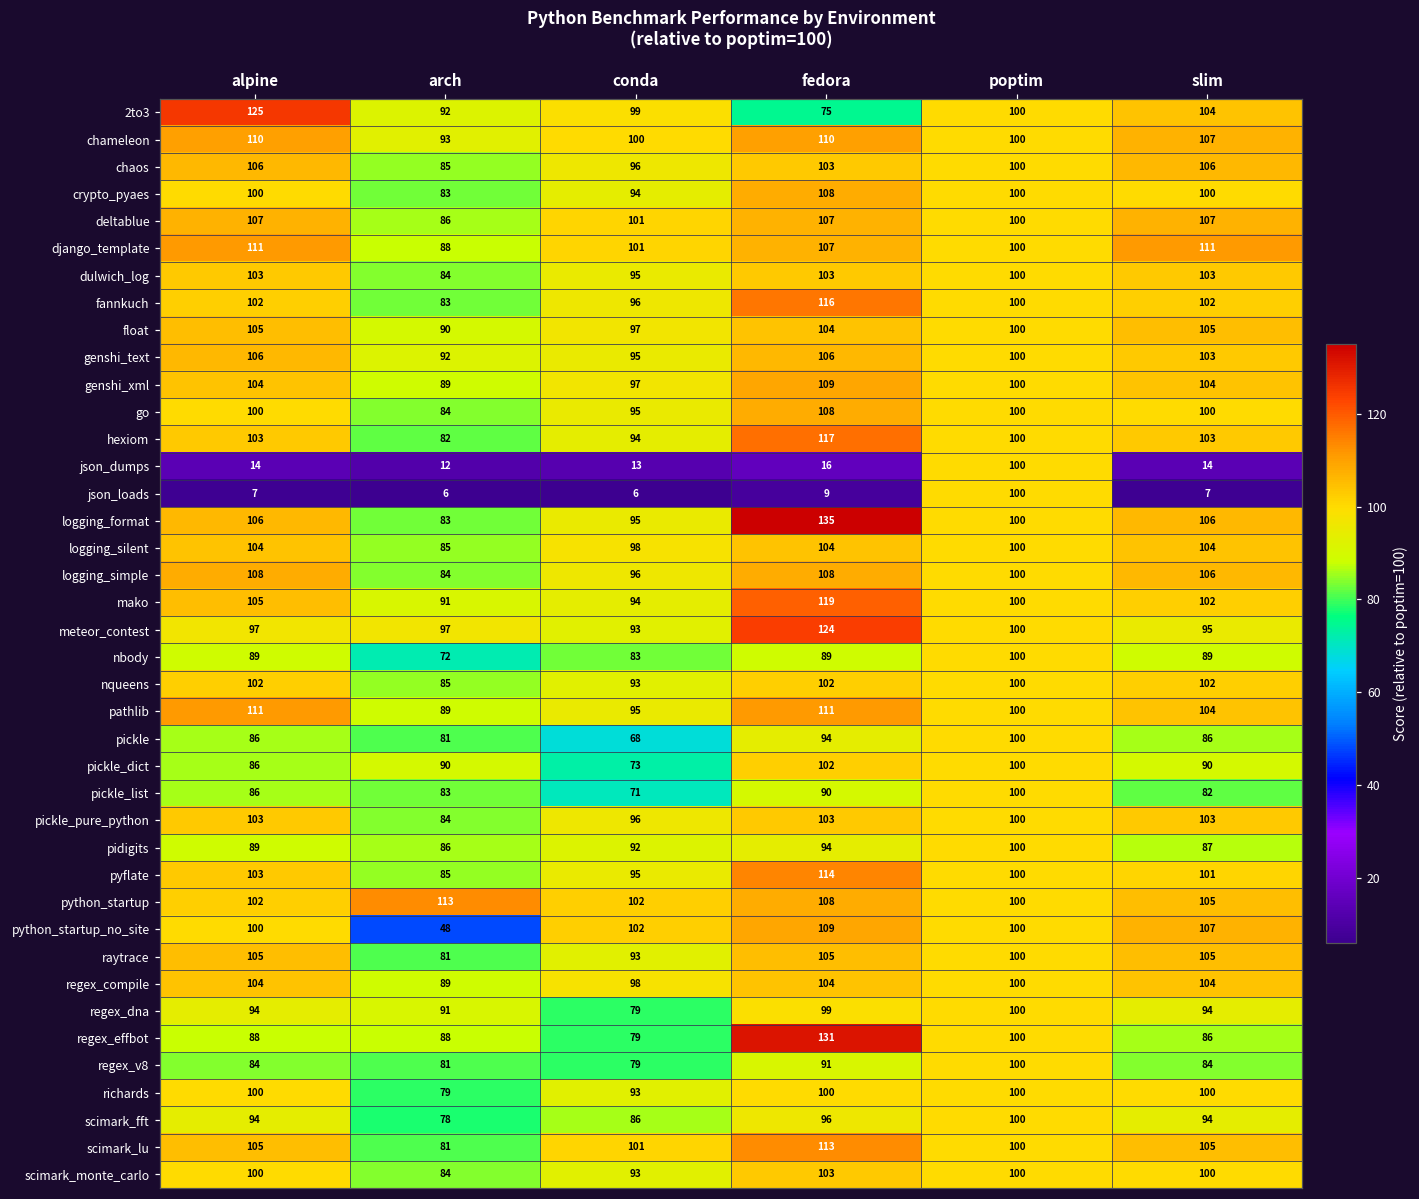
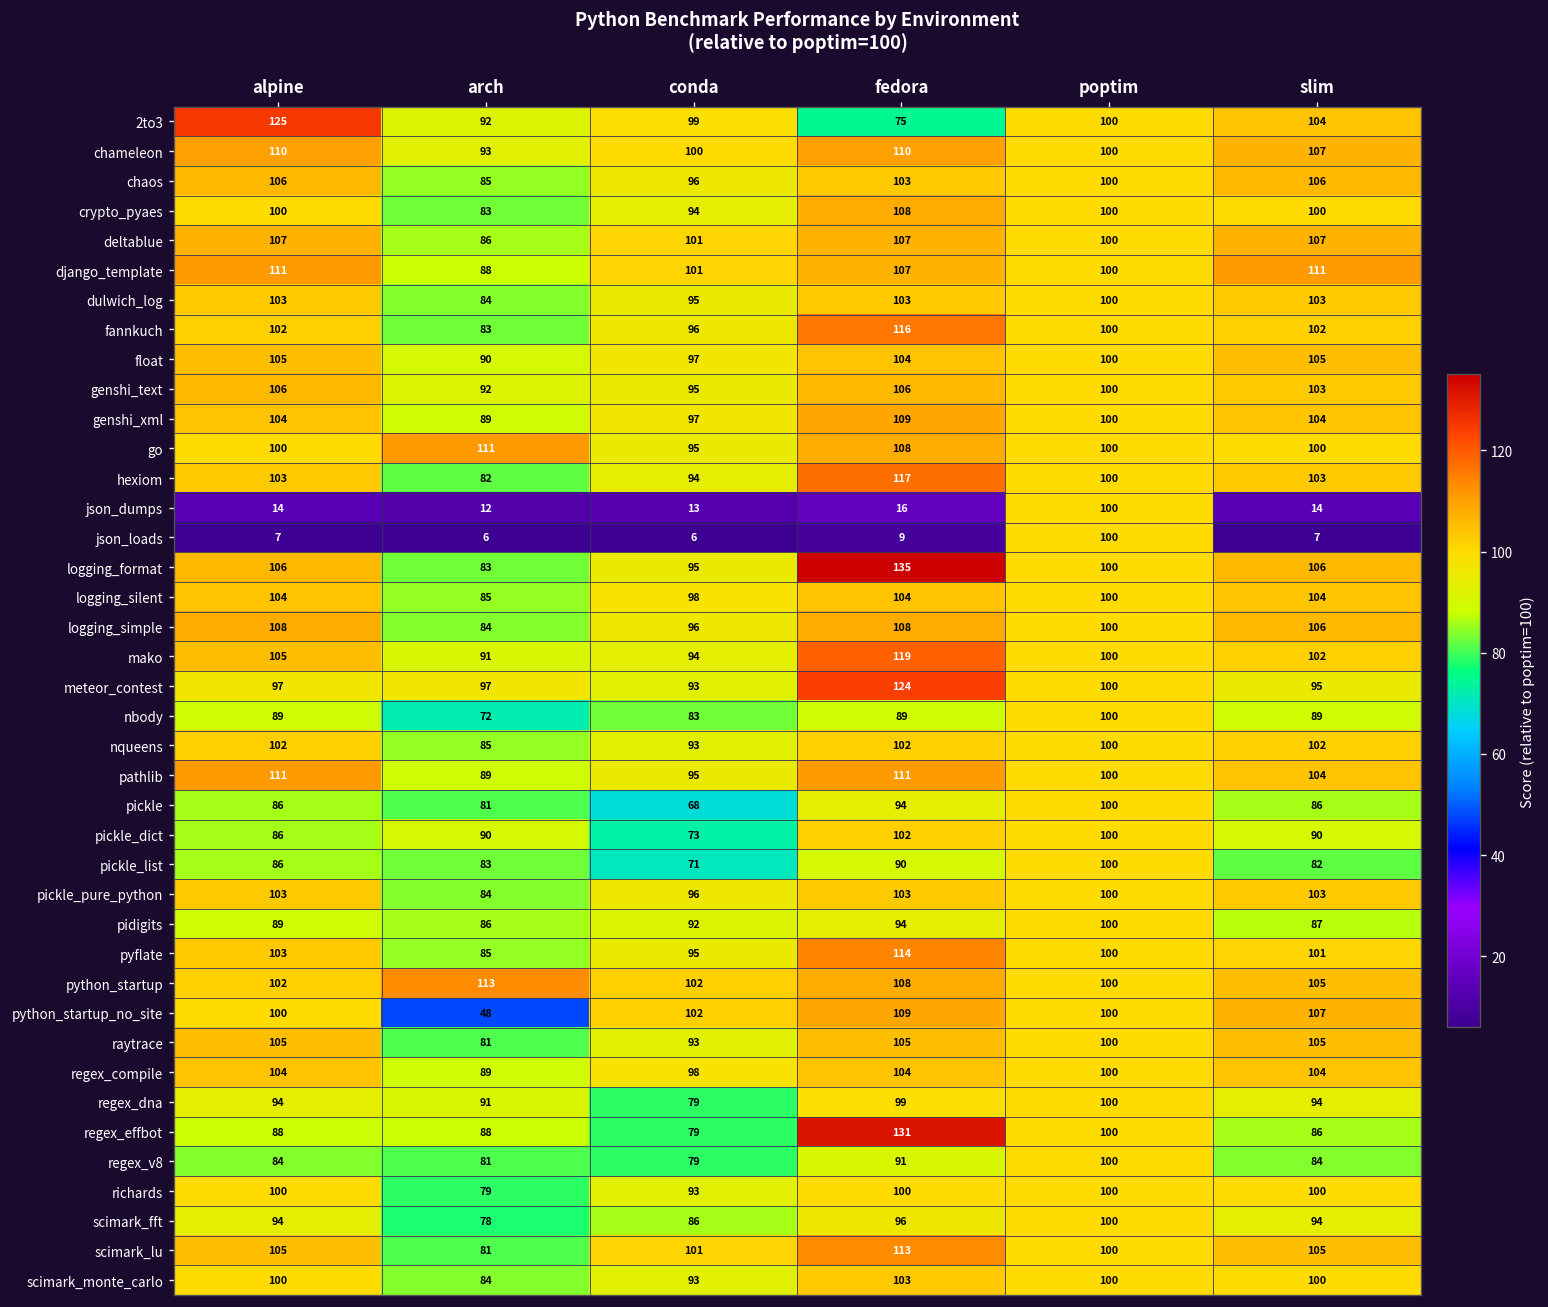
  {
    "go": {
      "alpine": 100,
-     "arch": 84,
+     "arch": 111,
      "conda": 95,
      "fedora": 108,
      "poptim": 100,
      "slim": 100
    }
  }
